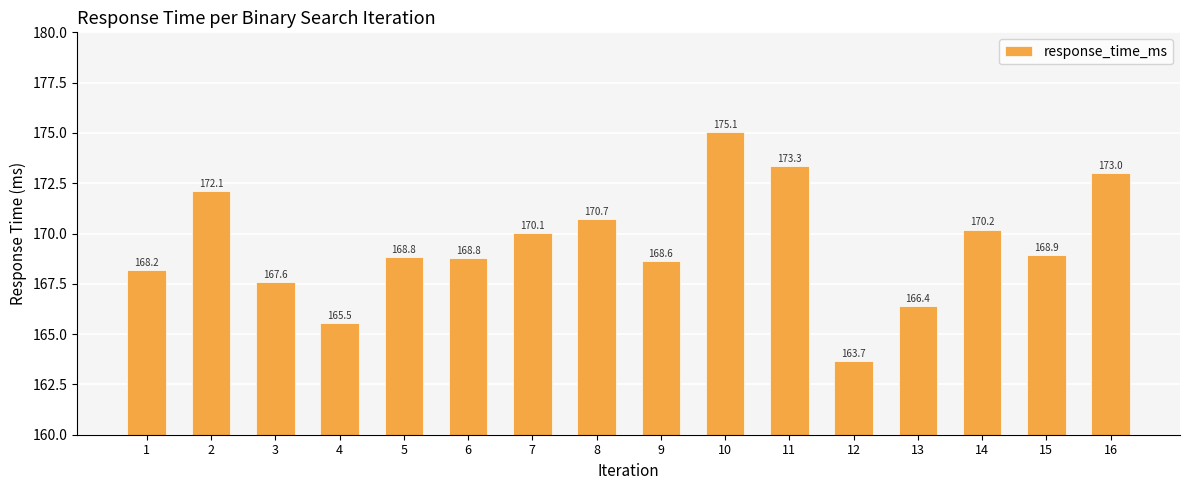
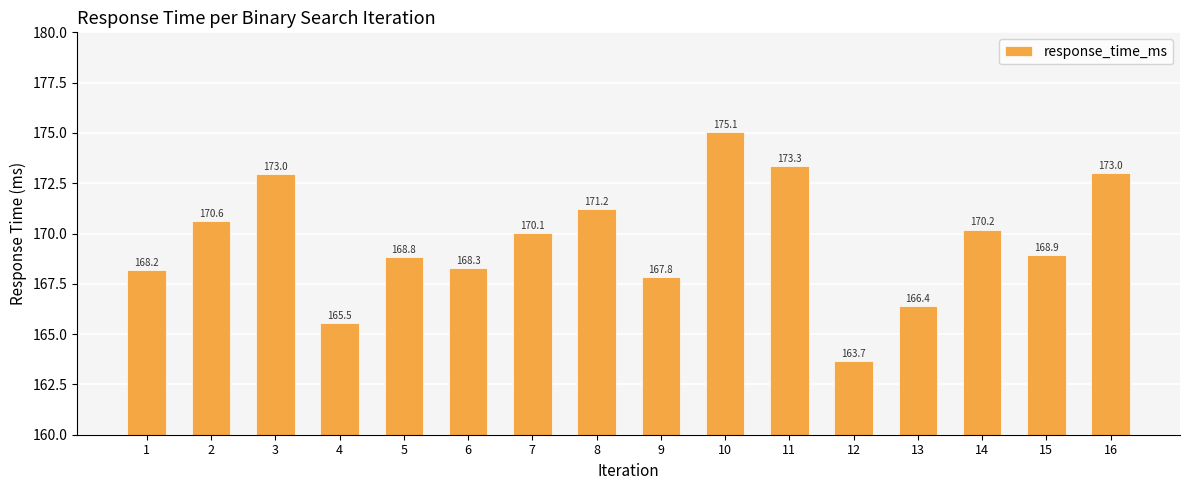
  {
    "1": 168.2,
-   "2": 172.1,
-   "3": 167.6,
+   "2": 170.6,
+   "3": 173.0,
    "4": 165.5,
    "5": 168.8,
-   "6": 168.8,
+   "6": 168.3,
    "7": 170.1,
-   "8": 170.7,
-   "9": 168.6,
+   "8": 171.2,
+   "9": 167.8,
    "10": 175.1,
    "11": 173.3,
    "12": 163.7,
    "13": 166.4,
    "14": 170.2,
    "15": 168.9,
    "16": 173.0
  }
